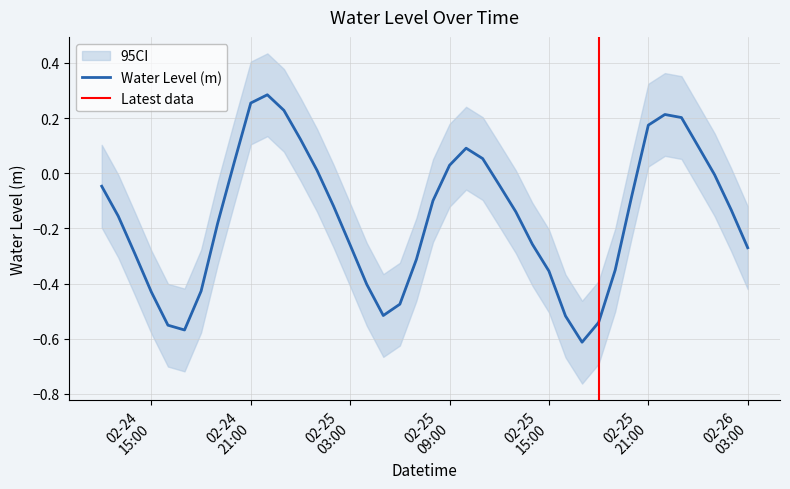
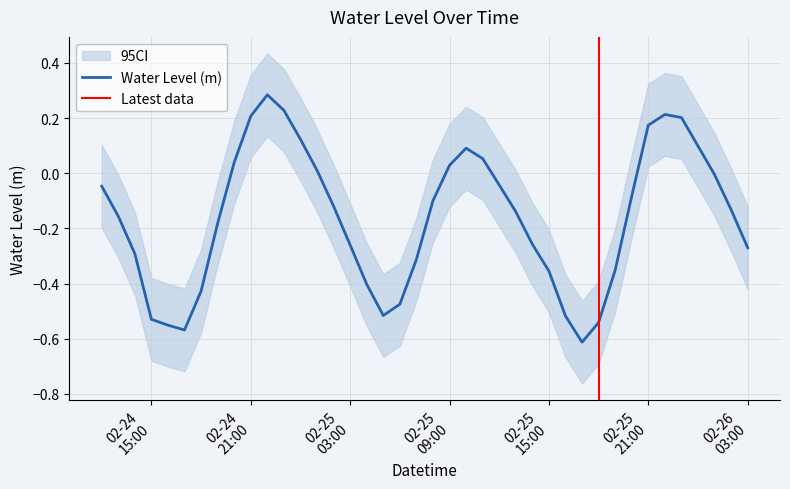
  {
    "Water Level (m)": {
-     "02-24 15:00": -0.43,
-     "02-24 21:00": 0.25,
+     "02-24 15:00": -0.53,
+     "02-24 21:00": 0.21,
      "02-25 03:00": -0.26,
      "02-25 09:00": 0.03,
      "02-25 15:00": -0.35,
      "02-25 21:00": 0.17,
      "02-26 03:00": -0.27
    }
  }
